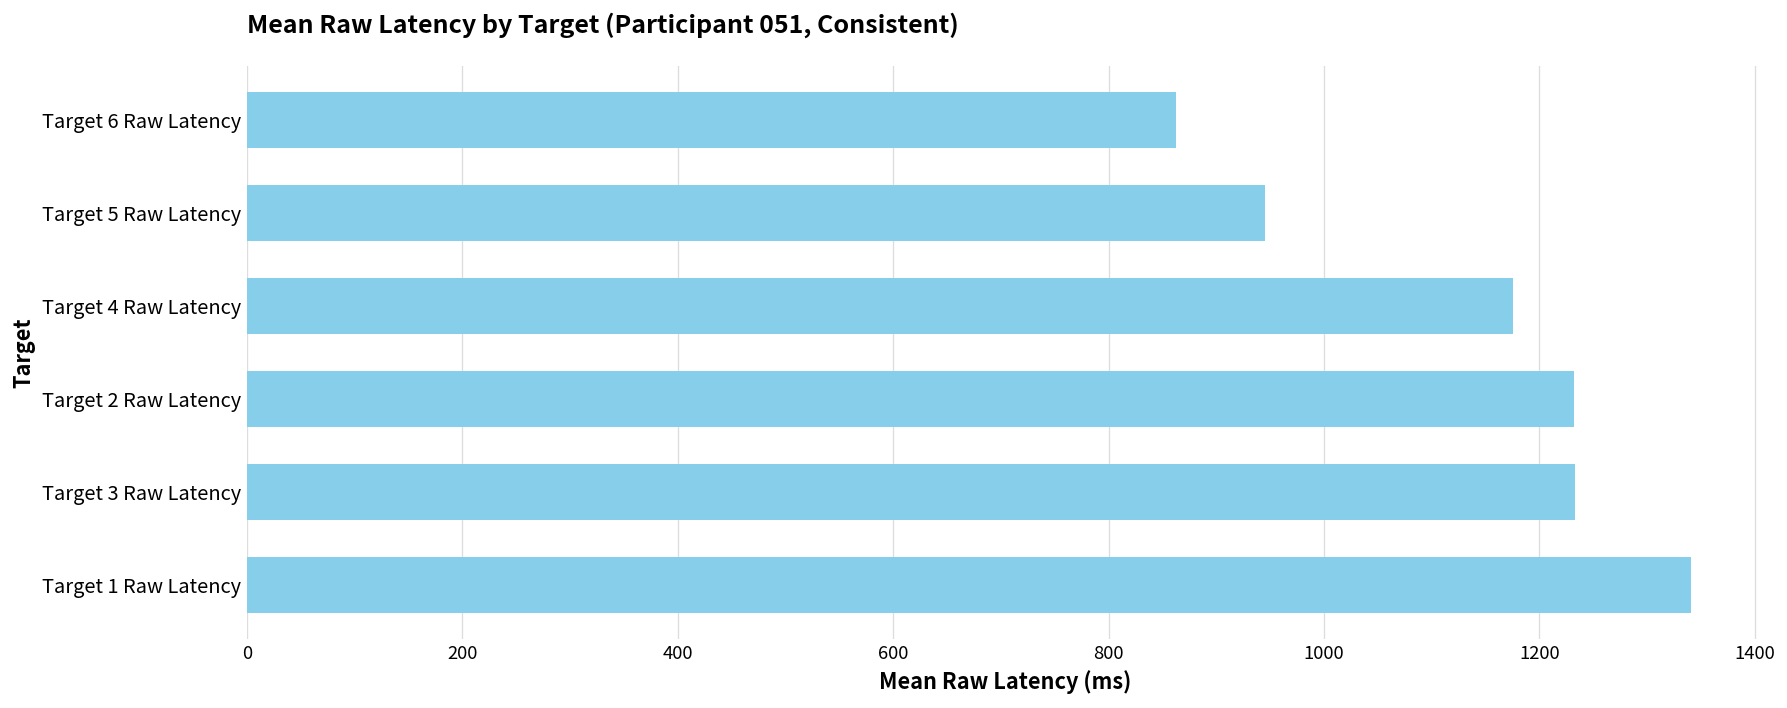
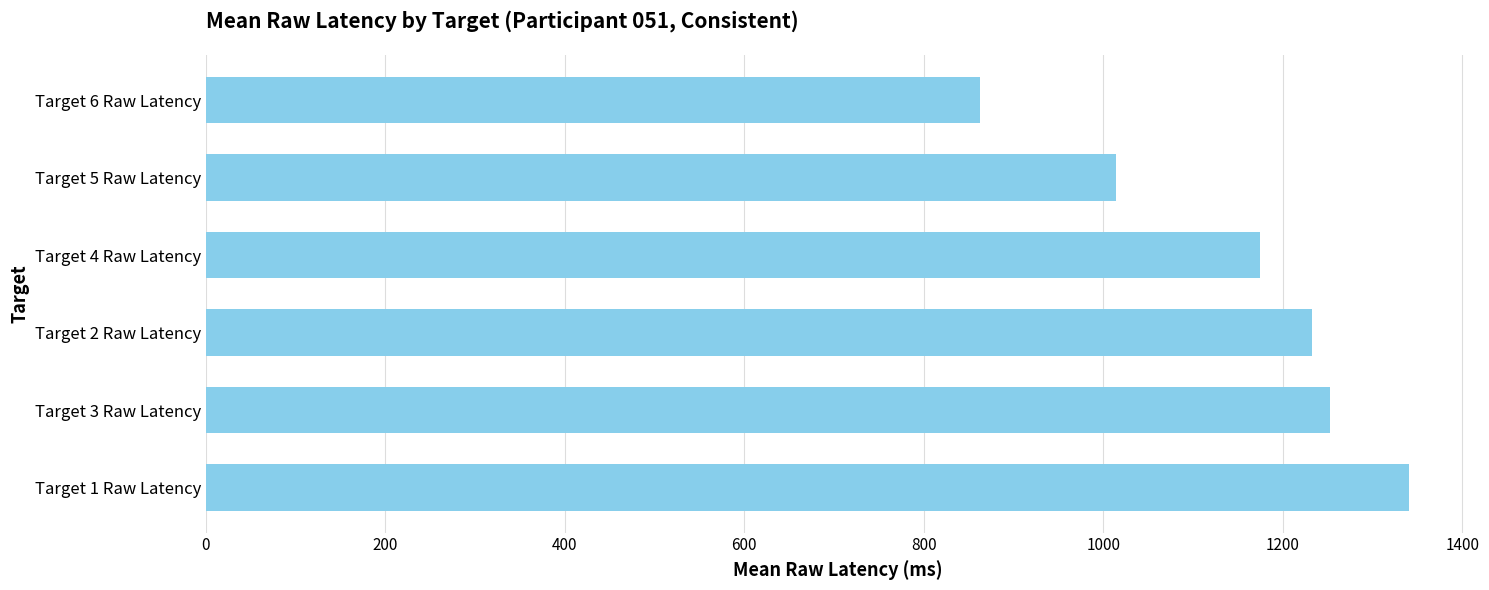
  {
    "Target 6 Raw Latency": 860,
-   "Target 5 Raw Latency": 950,
+   "Target 5 Raw Latency": 1010,
    "Target 4 Raw Latency": 1180,
    "Target 2 Raw Latency": 1230,
-   "Target 3 Raw Latency": 1230,
+   "Target 3 Raw Latency": 1250,
    "Target 1 Raw Latency": 1340
  }
